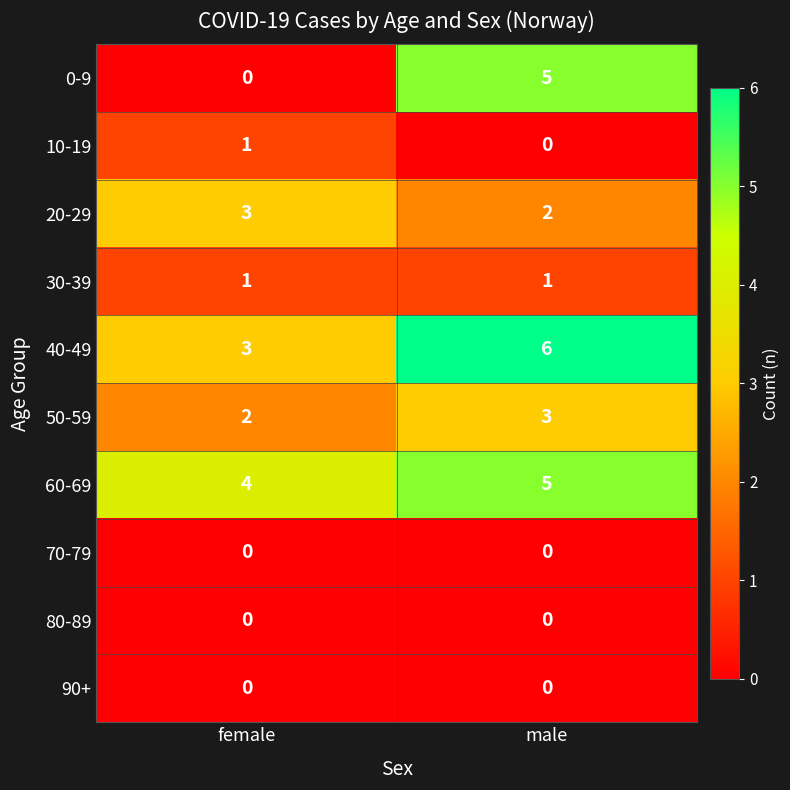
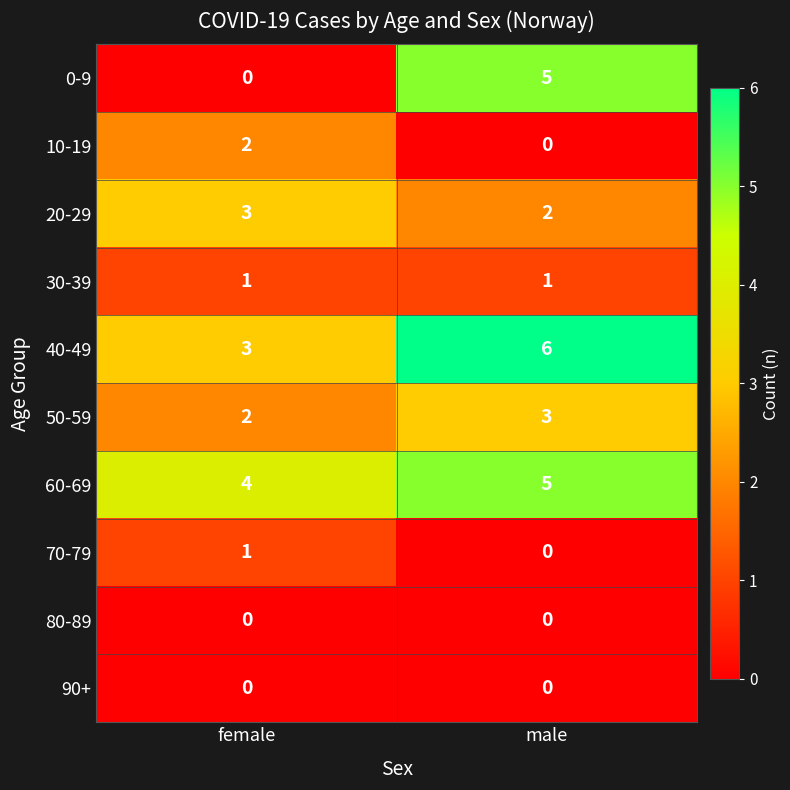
  {
    "0-9": {
      "female": 0,
      "male": 5
    },
    "10-19": {
-     "female": 1,
+     "female": 2,
      "male": 0
    },
    "20-29": {
      "female": 3,
      "male": 2
    },
    "30-39": {
      "female": 1,
      "male": 1
    },
    "40-49": {
      "female": 3,
      "male": 6
    },
    "50-59": {
      "female": 2,
      "male": 3
    },
    "60-69": {
      "female": 4,
      "male": 5
    },
    "70-79": {
-     "female": 0,
+     "female": 1,
      "male": 0
    },
    "80-89": {
      "female": 0,
      "male": 0
    },
    "90+": {
      "female": 0,
      "male": 0
    }
  }
